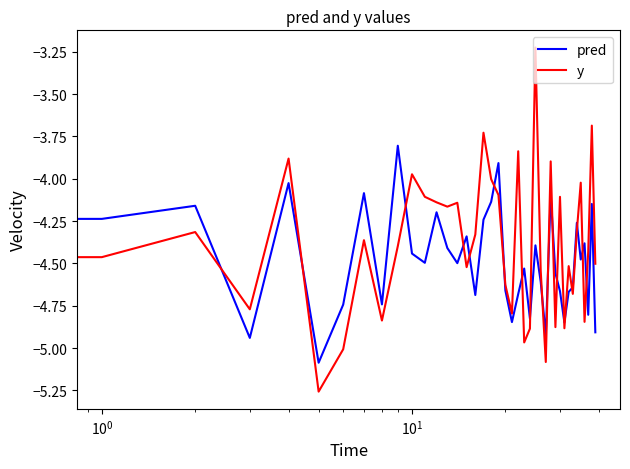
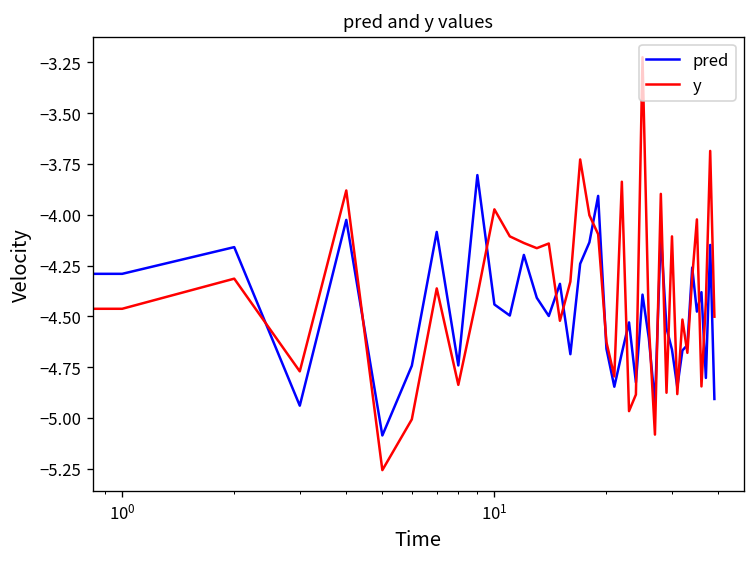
  {
    "pred": {
-     "10^0": -4.24,
+     "10^0": -4.29,
      "10^1": -4.44
    },
    "y": {
      "10^0": -4.46,
      "10^1": -3.97
    }
  }
